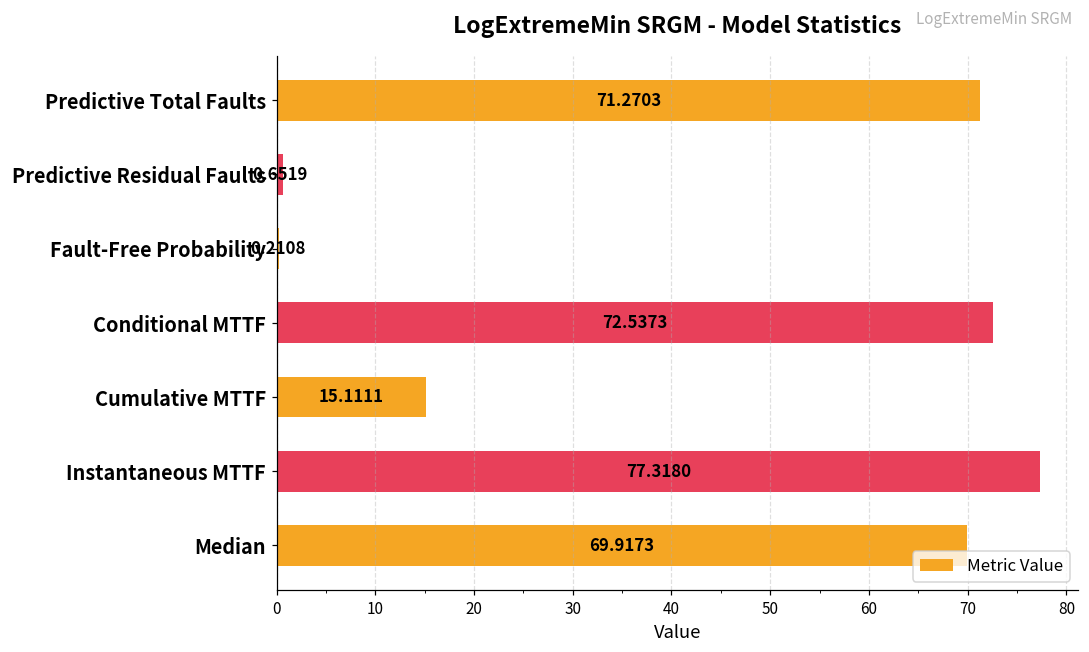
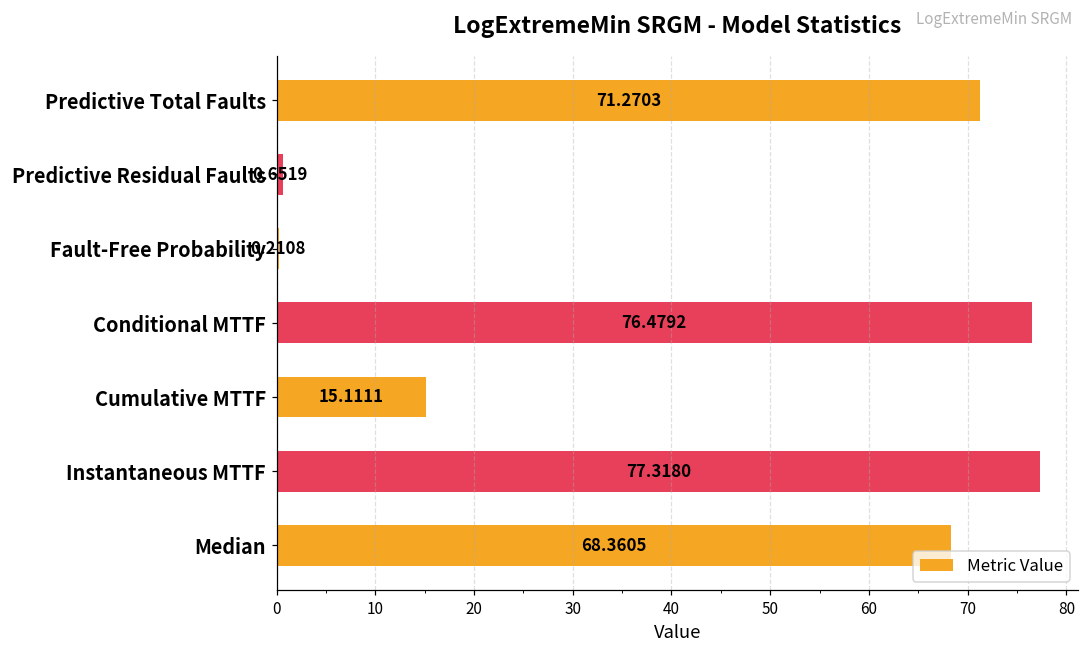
  {
    "Predictive Total Faults": 71.2703,
    "Predictive Residual Faults": 0.6519,
    "Fault-Free Probability": 0.2108,
-   "Conditional MTTF": 72.5373,
+   "Conditional MTTF": 76.4792,
    "Cumulative MTTF": 15.1111,
    "Instantaneous MTTF": 77.3180,
-   "Median": 69.9173
+   "Median": 68.3605
  }
